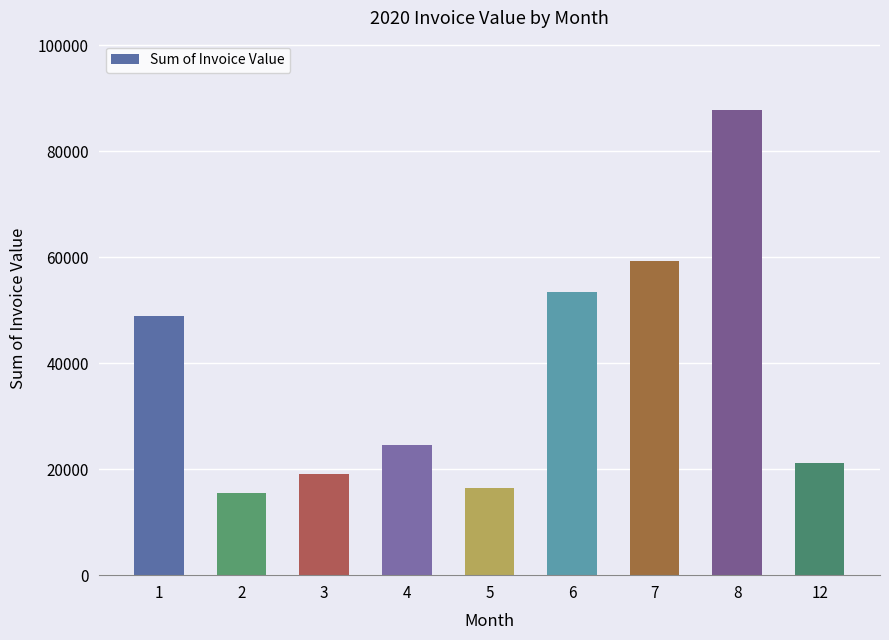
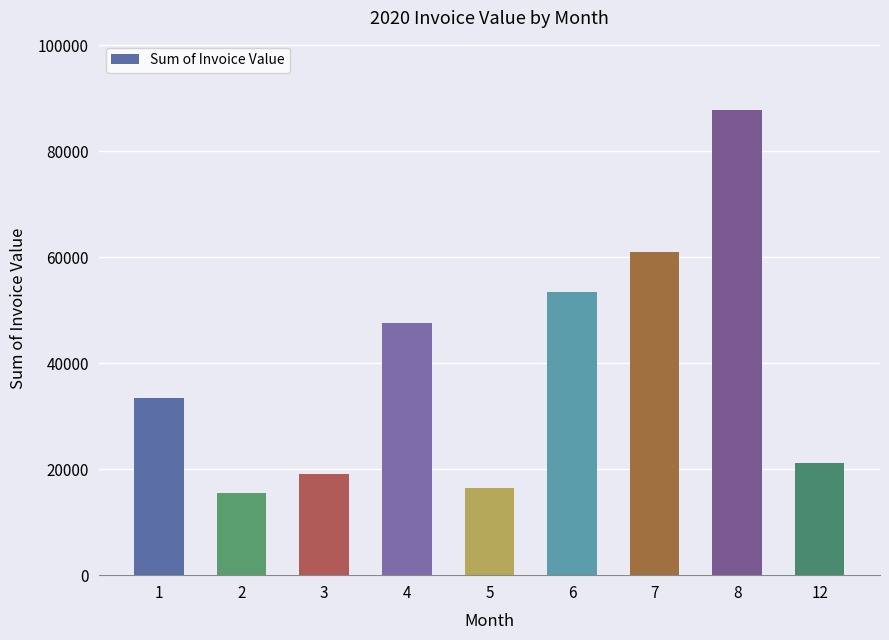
  {
-   "1": 49000,
+   "1": 33000,
    "2": 15000,
    "3": 19000,
-   "4": 25000,
+   "4": 48000,
    "5": 16000,
    "6": 54000,
-   "7": 59000,
+   "7": 61000,
    "8": 88000,
    "12": 21000
  }
